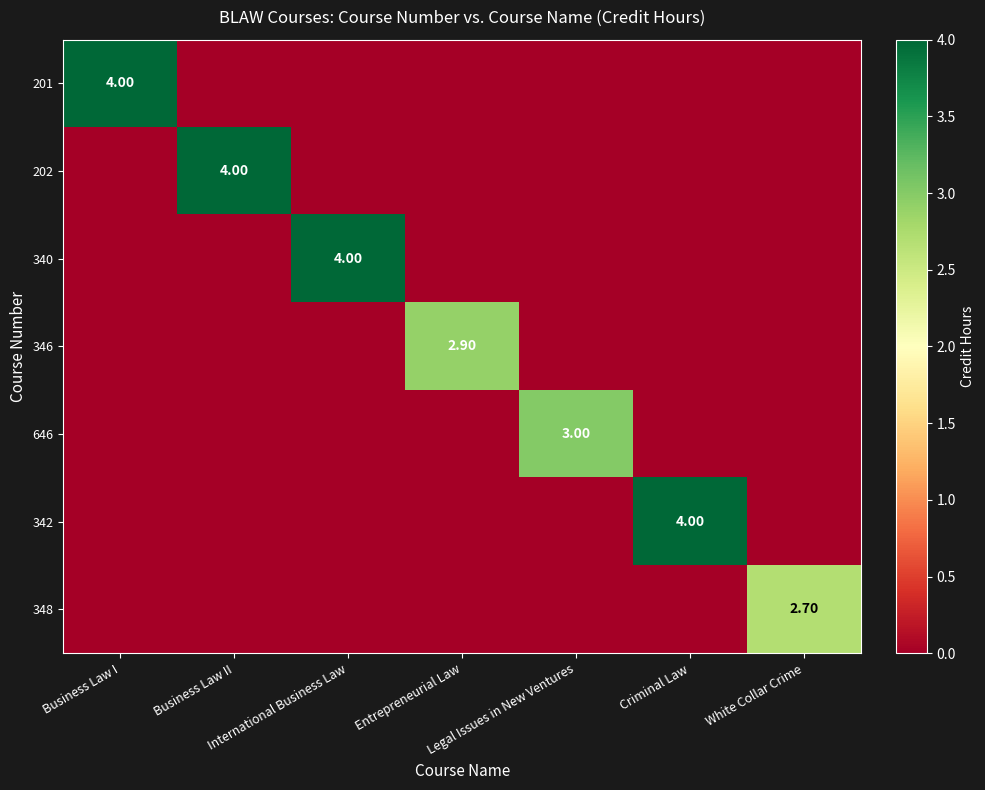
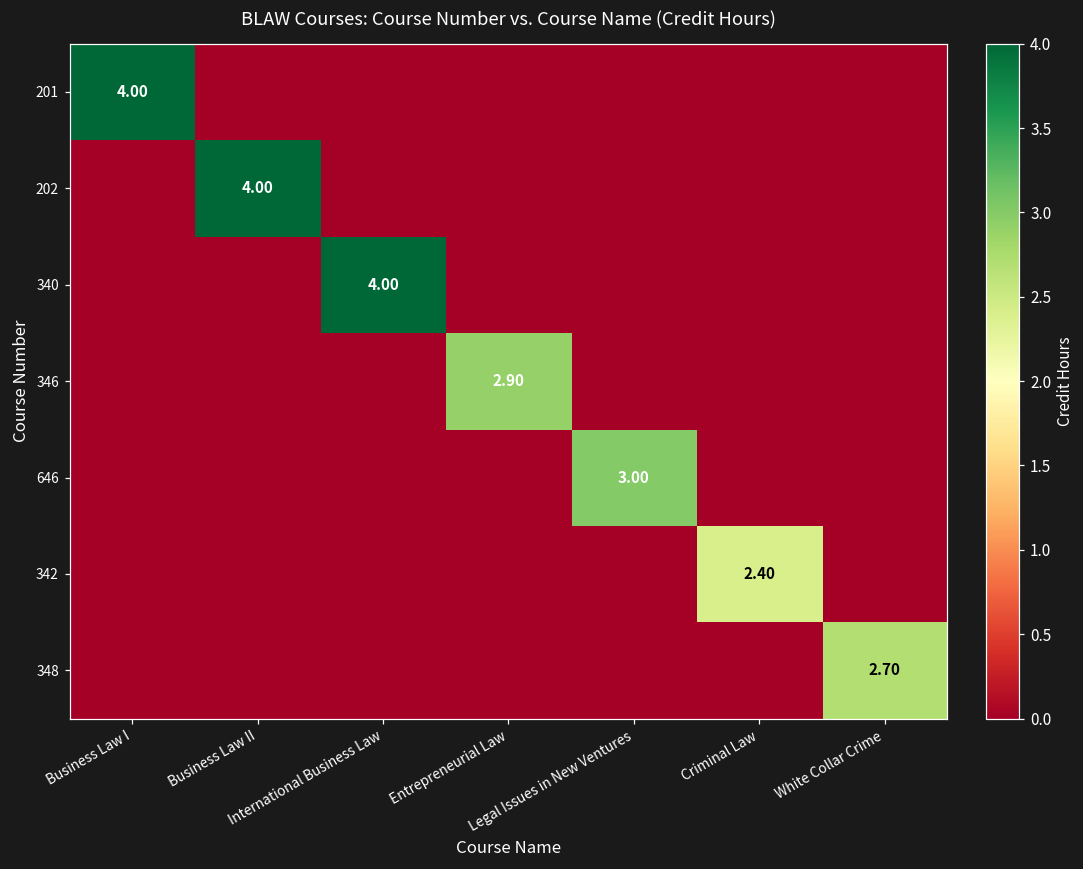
  {
    "201": {
      "Business Law I": 4.00
    },
    "202": {
      "Business Law II": 4.00
    },
    "340": {
      "International Business Law": 4.00
    },
    "346": {
      "Entrepreneurial Law": 2.90
    },
    "646": {
      "Legal Issues in New Ventures": 3.00
    },
    "342": {
-     "Criminal Law": 4.00
+     "Criminal Law": 2.40
    },
    "348": {
      "White Collar Crime": 2.70
    }
  }
